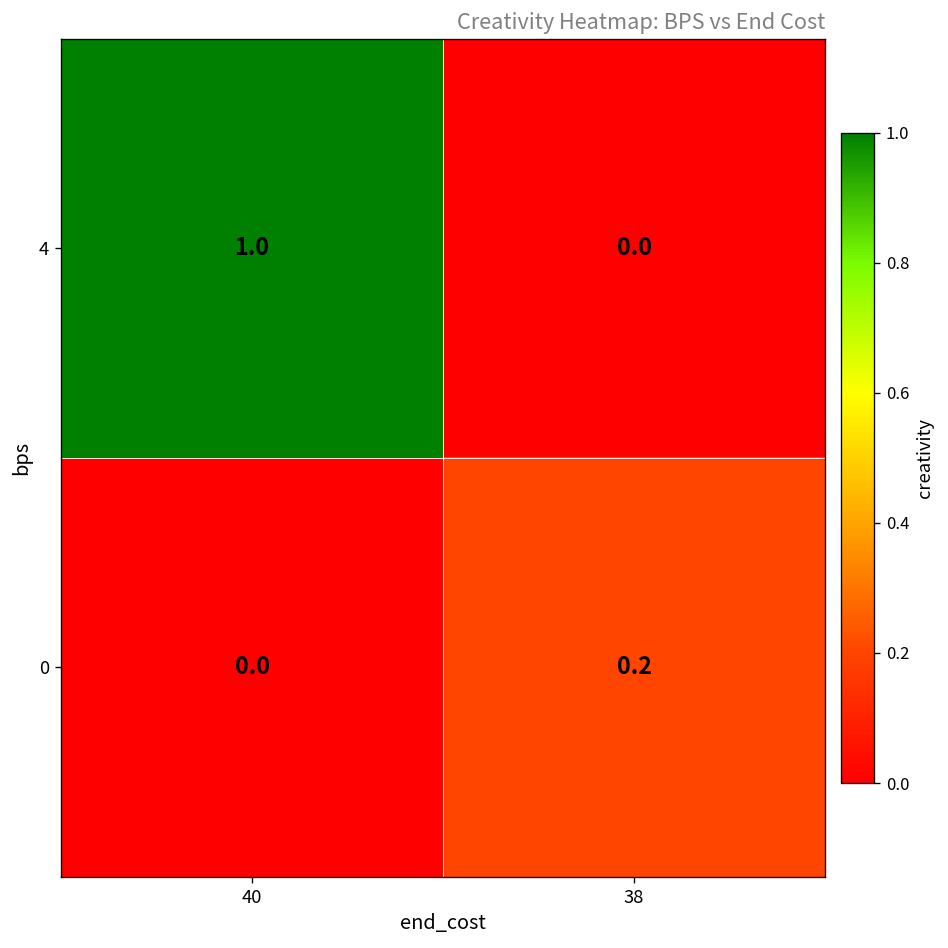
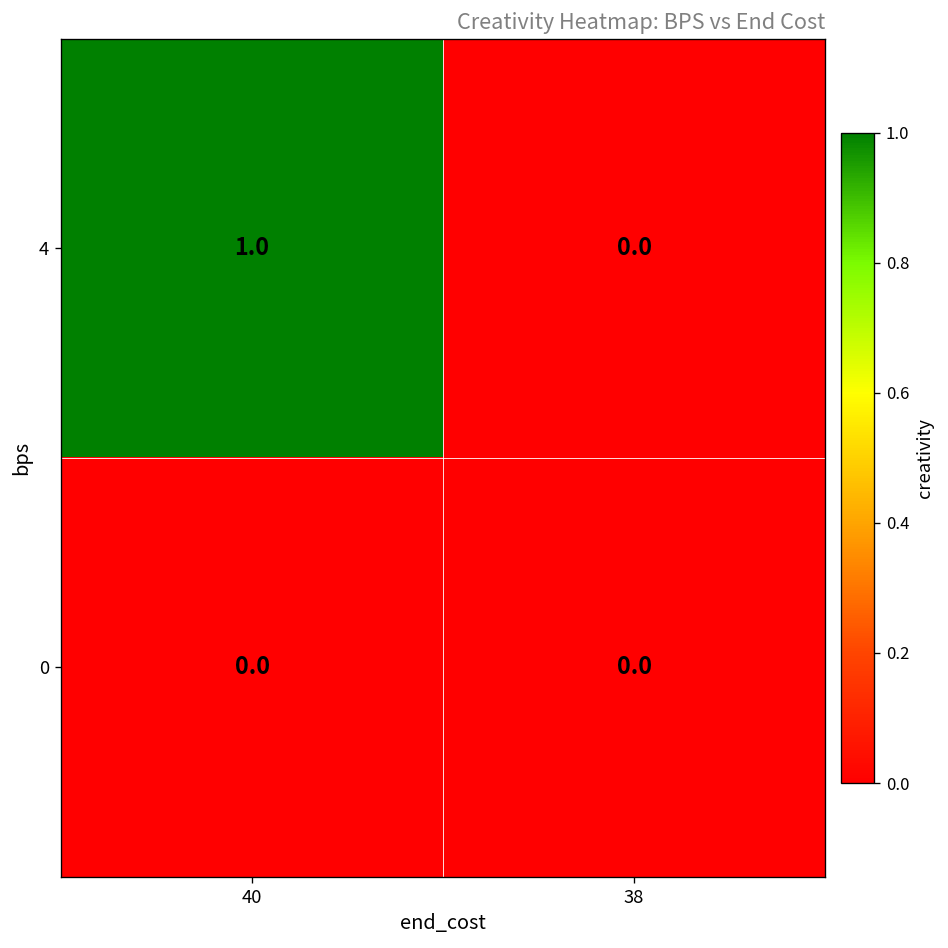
  {
    "4": {
      "40": 1.0,
      "38": 0.0
    },
    "0": {
      "40": 0.0,
-     "38": 0.2
+     "38": 0.0
    }
  }
